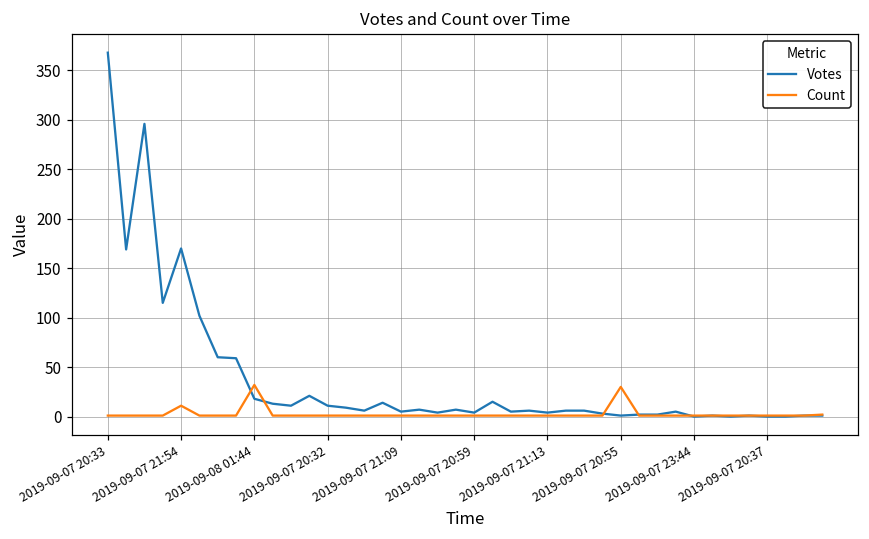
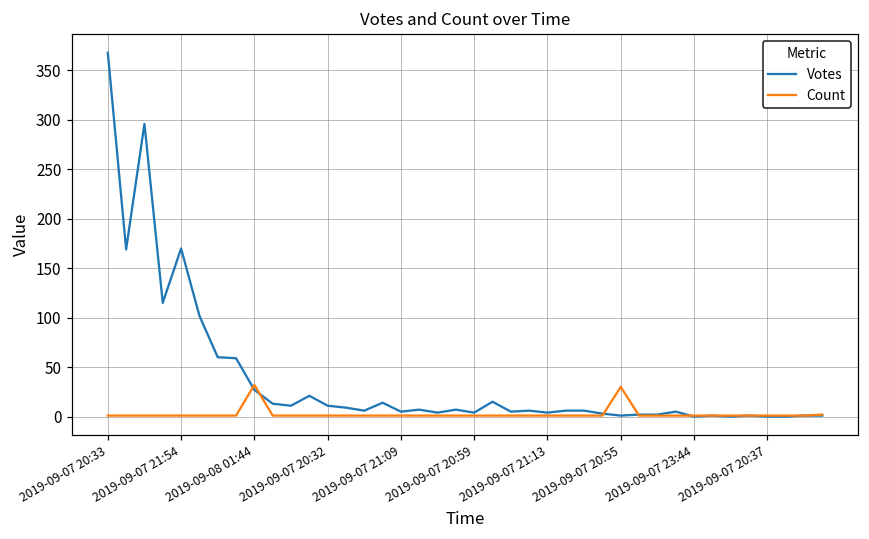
  {
    "Votes": {
      "2019-09-07 21:54": 170,
-     "2019-09-08 01:44": 20,
+     "2019-09-08 01:44": 30,
      "2019-09-07 21:09": 10,
      "2019-09-07 20:59": 0,
      "2019-09-07 21:13": 0,
      "2019-09-07 20:55": 0
    },
    "Count": {
-     "2019-09-07 21:54": 10,
+     "2019-09-07 21:54": 0,
      "2019-09-08 01:44": 30,
      "2019-09-07 21:09": 0,
      "2019-09-07 20:59": 0,
      "2019-09-07 21:13": 0,
      "2019-09-07 20:55": 30
    }
  }
